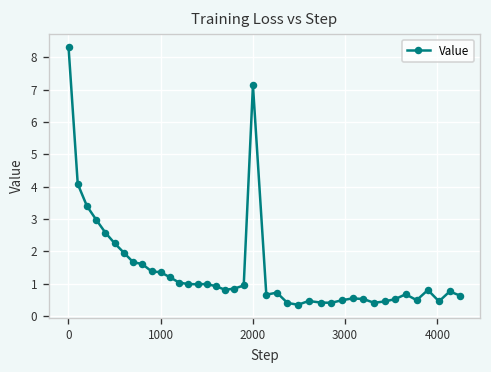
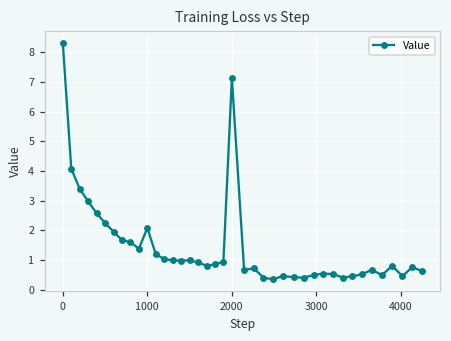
  {
    "0": 8.3,
-   "1000": 1.4,
+   "1000": 2.1,
    "2000": 7.1
  }
